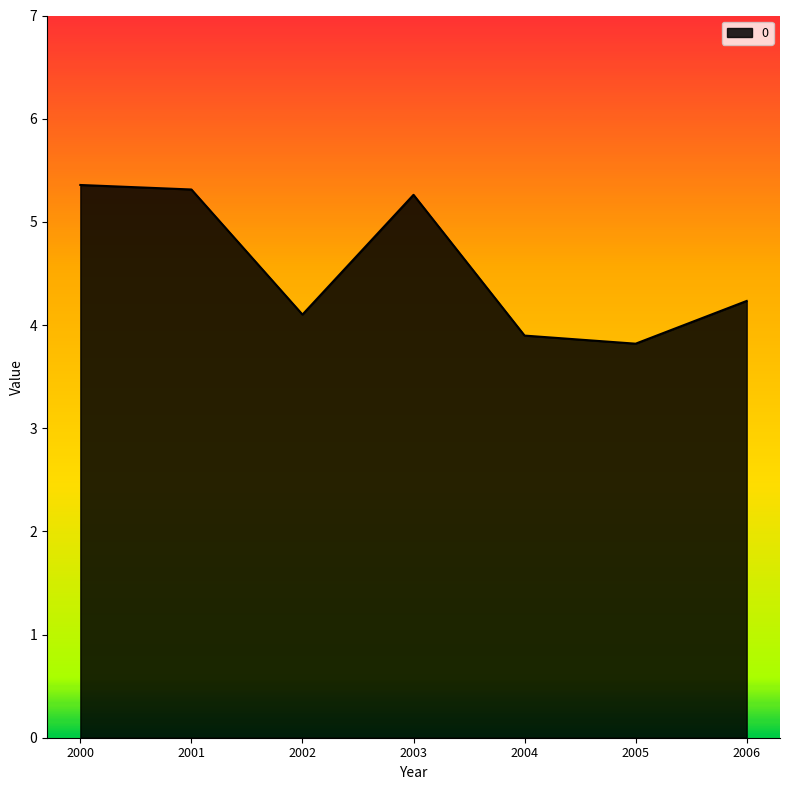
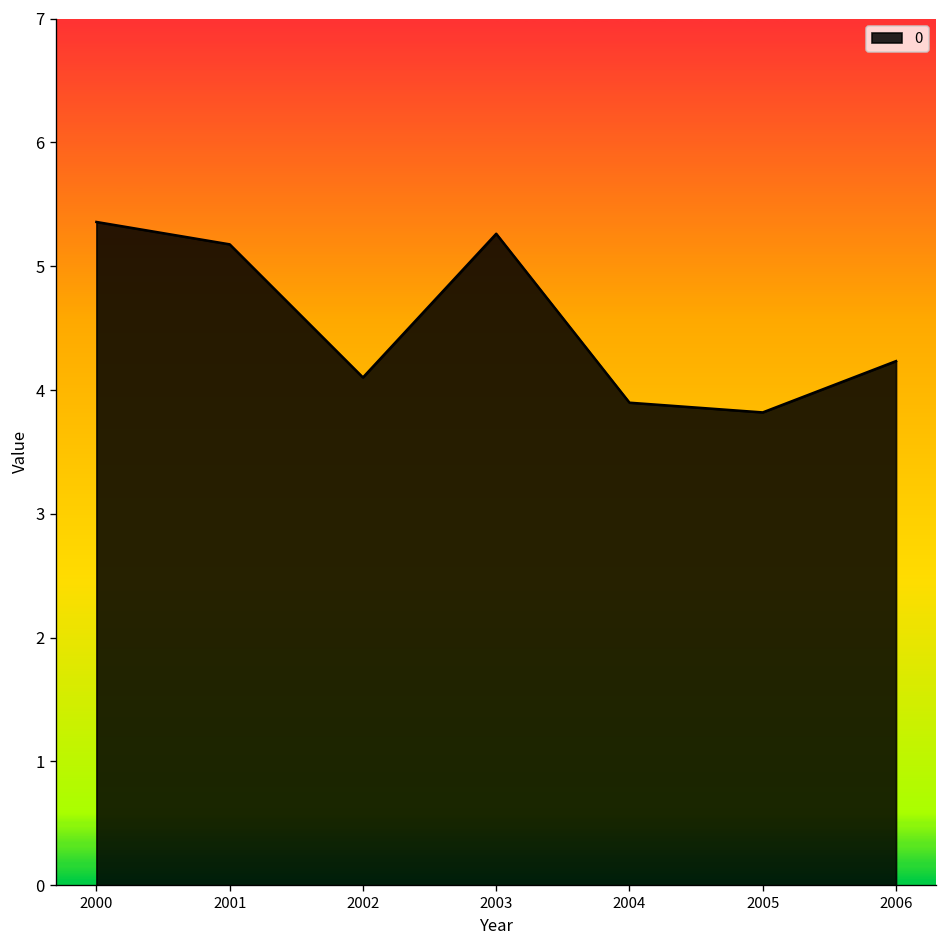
  {
    "2000": 5.36,
-   "2001": 5.31,
+   "2001": 5.18,
    "2002": 4.10,
    "2003": 5.26,
    "2004": 3.90,
    "2005": 3.82,
    "2006": 4.23
  }
